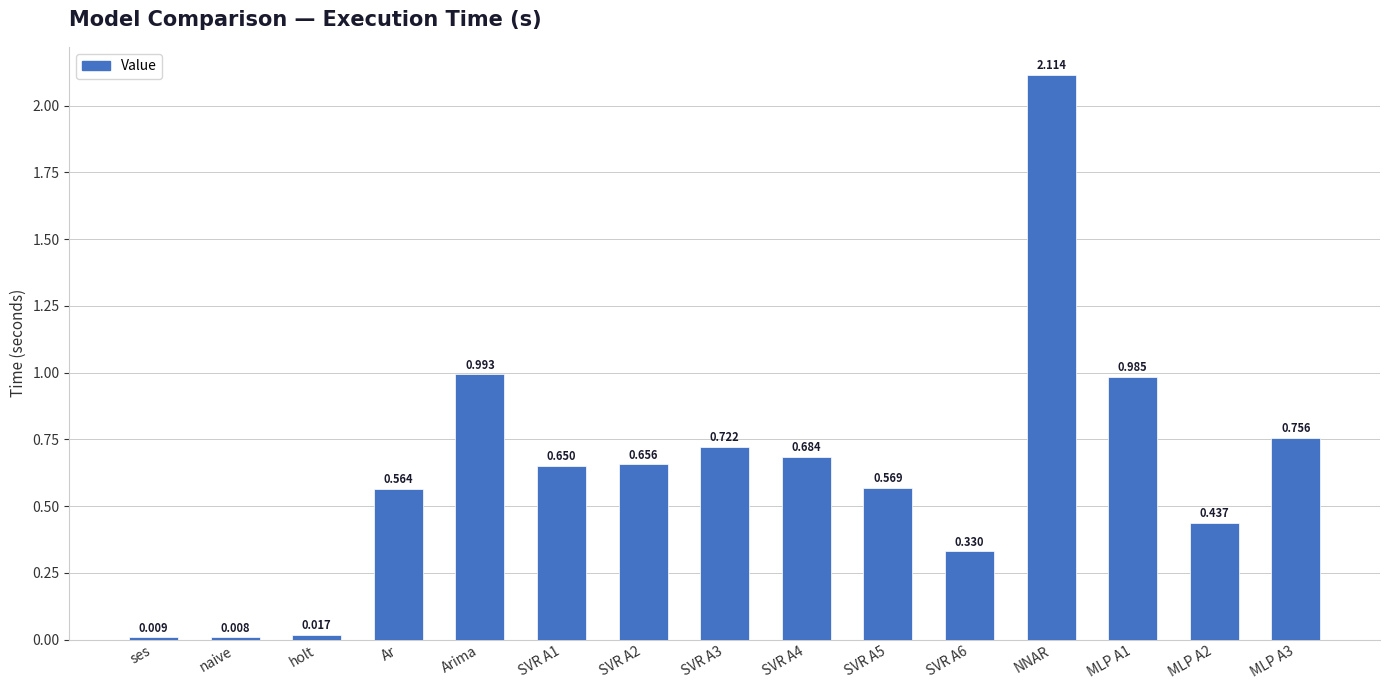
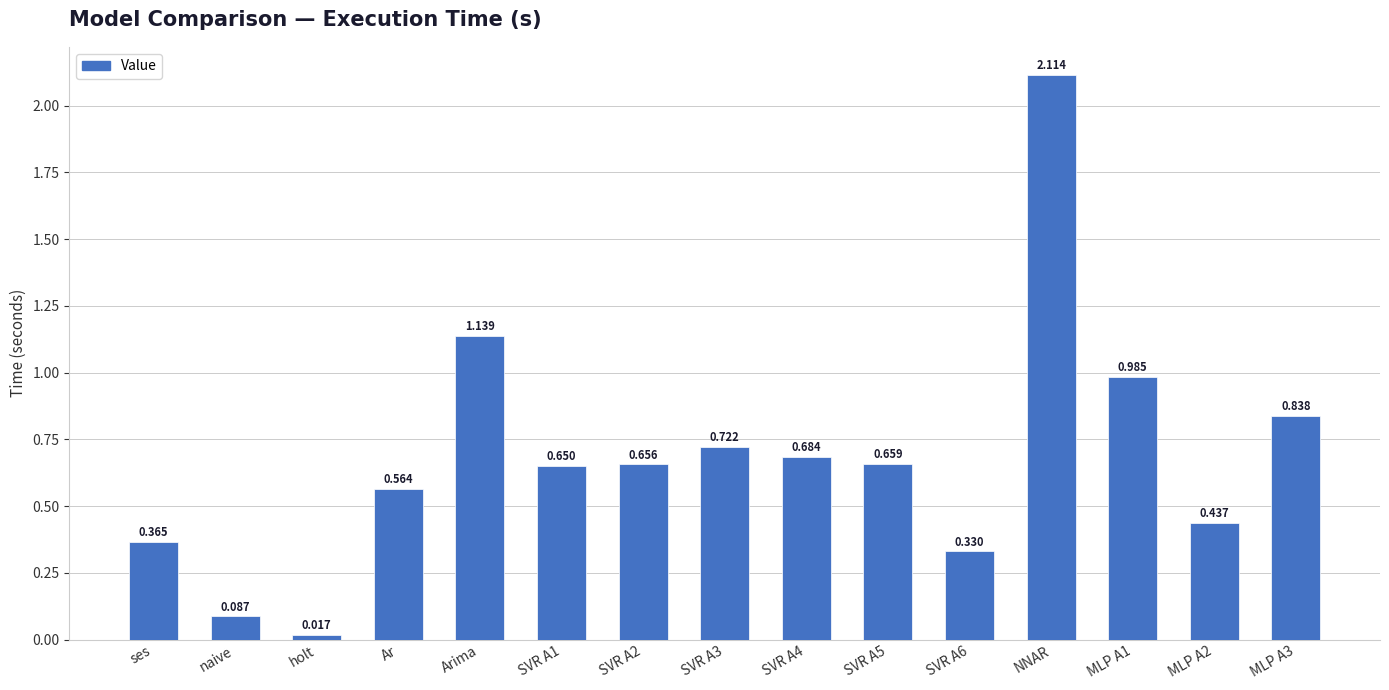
  {
-   "ses": 0.009,
-   "naive": 0.008,
+   "ses": 0.365,
+   "naive": 0.087,
    "holt": 0.017,
    "Ar": 0.564,
-   "Arima": 0.993,
+   "Arima": 1.139,
    "SVR A1": 0.650,
    "SVR A2": 0.656,
    "SVR A3": 0.722,
    "SVR A4": 0.684,
-   "SVR A5": 0.569,
+   "SVR A5": 0.659,
    "SVR A6": 0.330,
    "NNAR": 2.114,
    "MLP A1": 0.985,
    "MLP A2": 0.437,
-   "MLP A3": 0.756
+   "MLP A3": 0.838
  }
